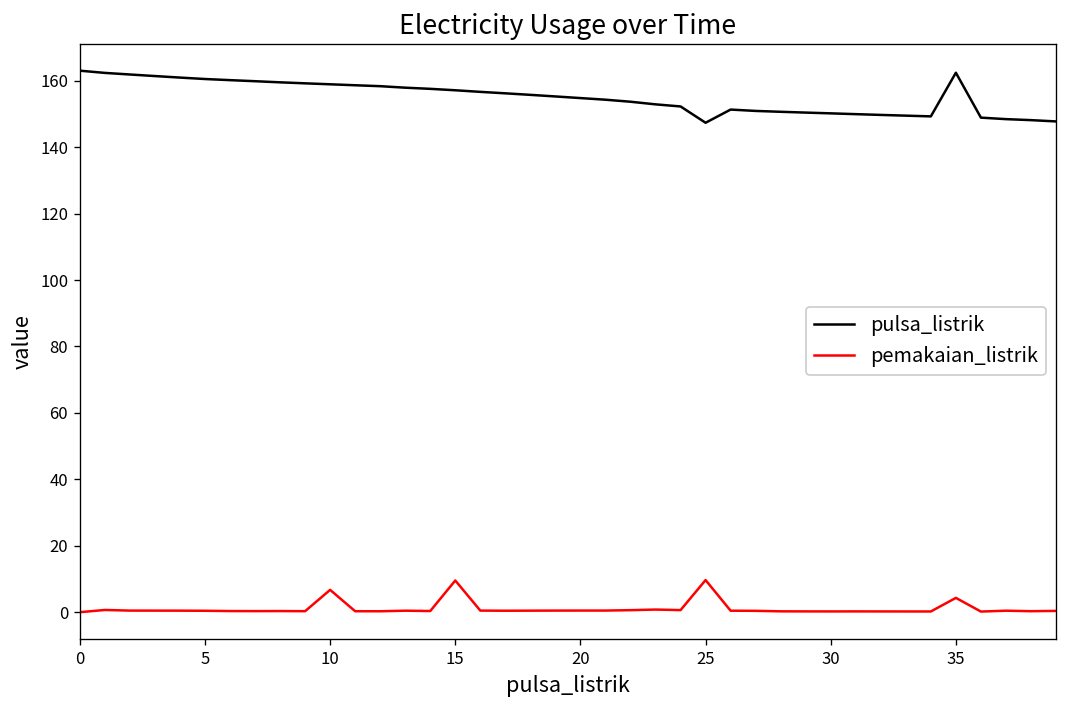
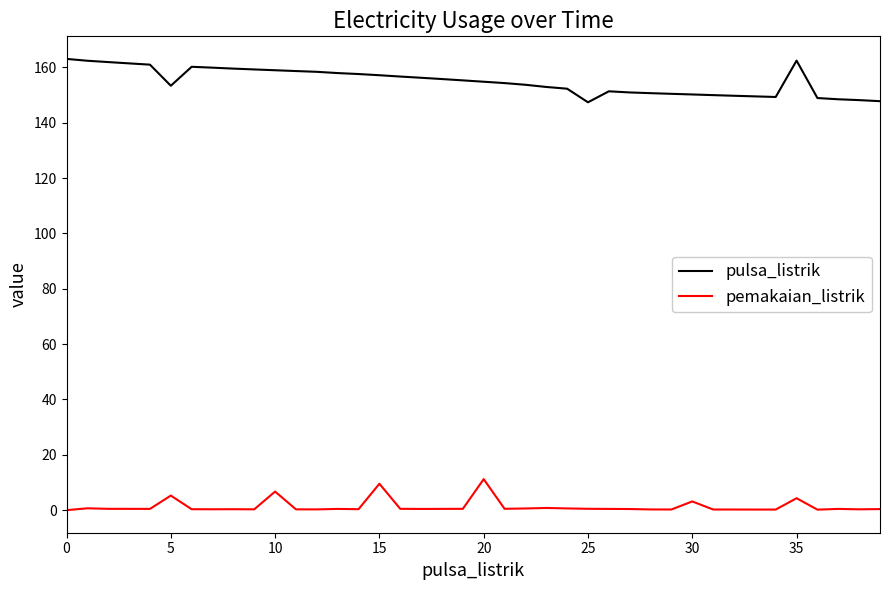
  {
    "pulsa_listrik": {
      "0": 163,
-     "5": 161,
+     "5": 153,
      "10": 159,
      "15": 157,
      "20": 155,
      "25": 147,
      "30": 150,
      "35": 162
    },
    "pemakaian_listrik": {
      "0": 0,
-     "5": 0,
+     "5": 5,
      "10": 7,
      "15": 10,
-     "20": 0,
-     "25": 10,
-     "30": 0,
+     "20": 11,
+     "25": 0,
+     "30": 3,
      "35": 4
    }
  }
